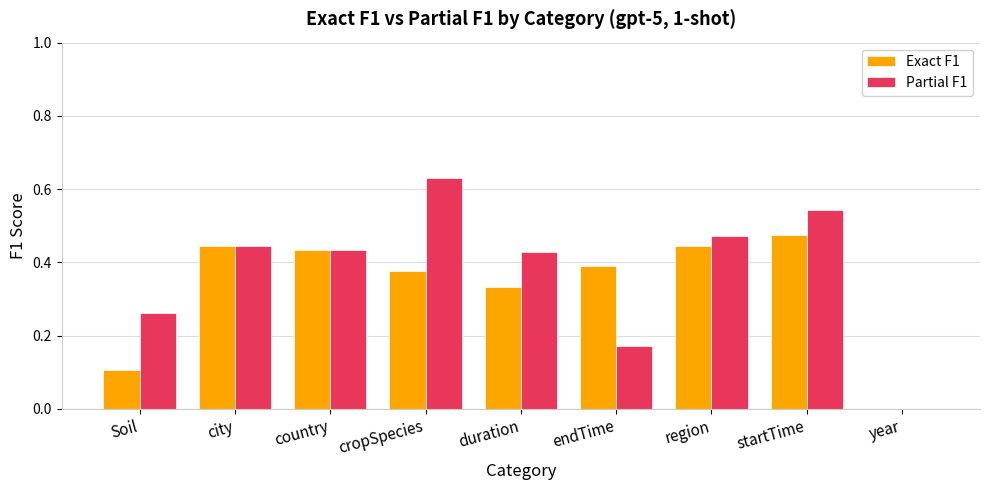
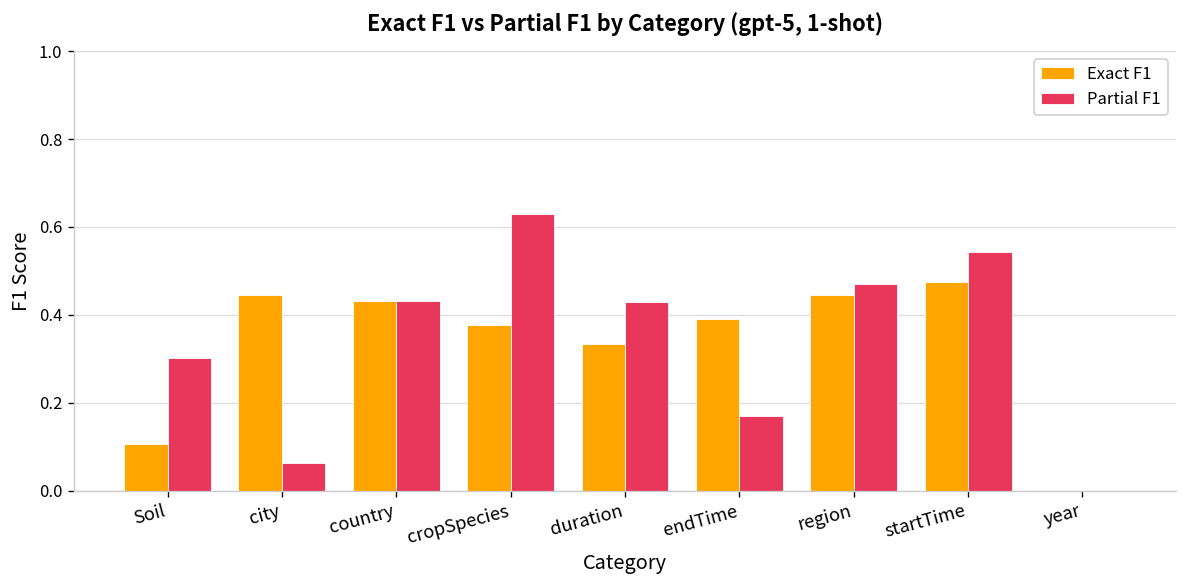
  {
    "Exact F1": {
      "Soil": 0.11,
      "city": 0.44,
      "country": 0.43,
      "cropSpecies": 0.38,
      "duration": 0.33,
      "endTime": 0.39,
      "region": 0.44,
      "startTime": 0.47,
      "year": 0.00
    },
    "Partial F1": {
-     "Soil": 0.26,
-     "city": 0.44,
+     "Soil": 0.30,
+     "city": 0.06,
      "country": 0.43,
      "cropSpecies": 0.63,
      "duration": 0.43,
      "endTime": 0.17,
      "region": 0.47,
      "startTime": 0.54,
      "year": 0.00
    }
  }
